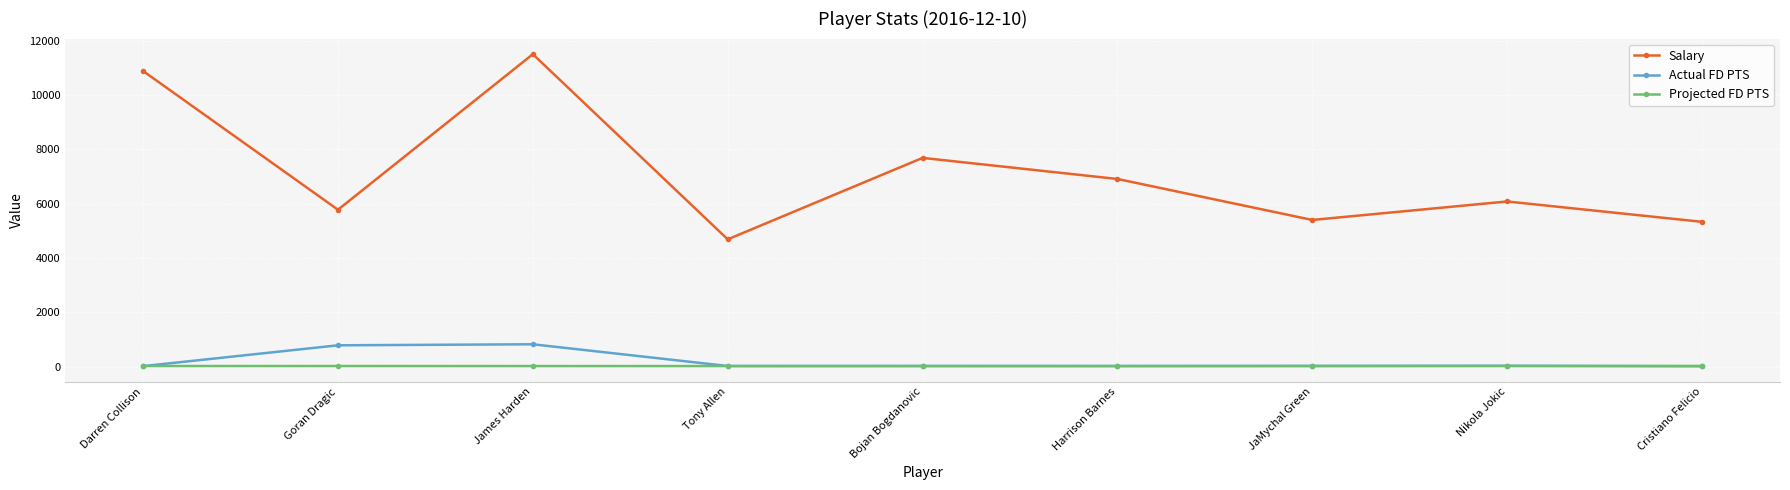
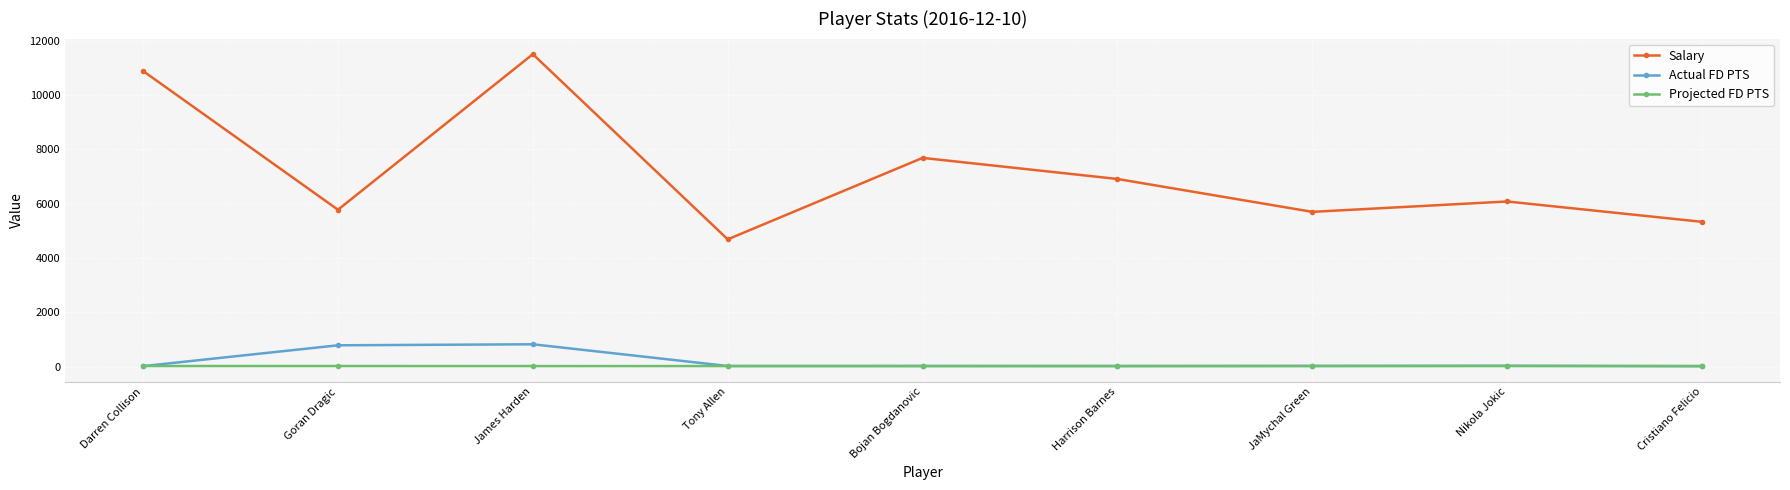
  {
    "Salary": {
      "Darren Collison": 10900,
      "Goran Dragic": 5800,
      "James Harden": 11500,
      "Tony Allen": 4700,
      "Bojan Bogdanovic": 7700,
      "Harrison Barnes": 6900,
-     "JaMychal Green": 5400,
+     "JaMychal Green": 5700,
      "Nikola Jokic": 6100,
      "Cristiano Felicio": 5300
    },
    "Actual FD PTS": {
      "Goran Dragic": 800,
      "James Harden": 800
    },
    "Projected FD PTS": {
      "Goran Dragic": 0,
      "James Harden": 0
    }
  }
